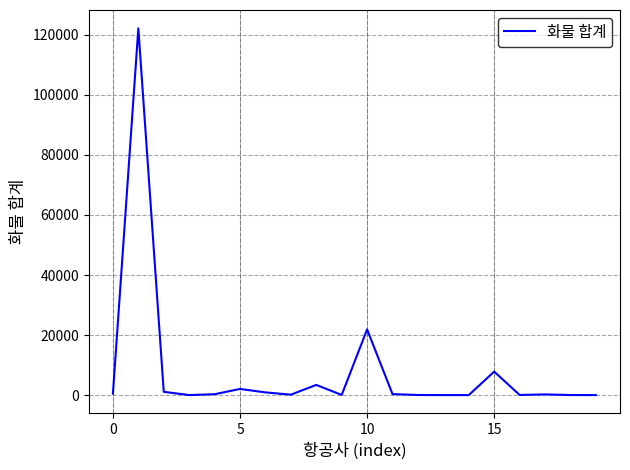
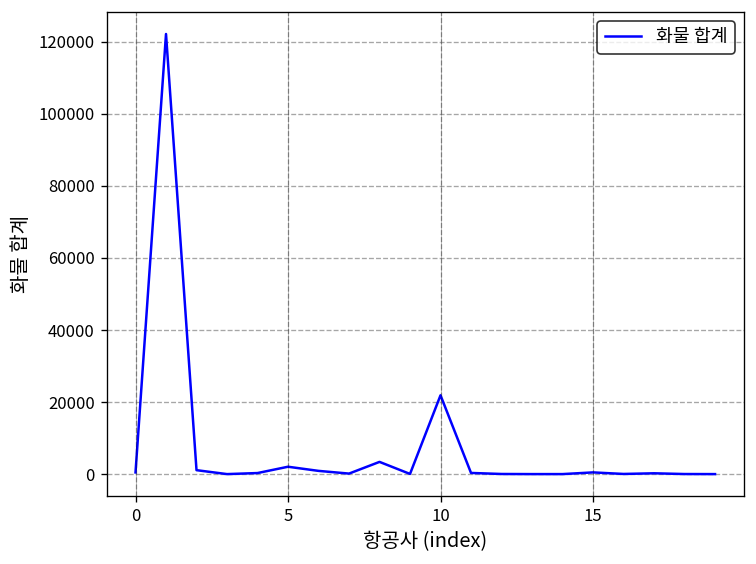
  {
    "0": 0,
    "5": 2000,
    "10": 22000,
-   "15": 8000
+   "15": 0
  }
